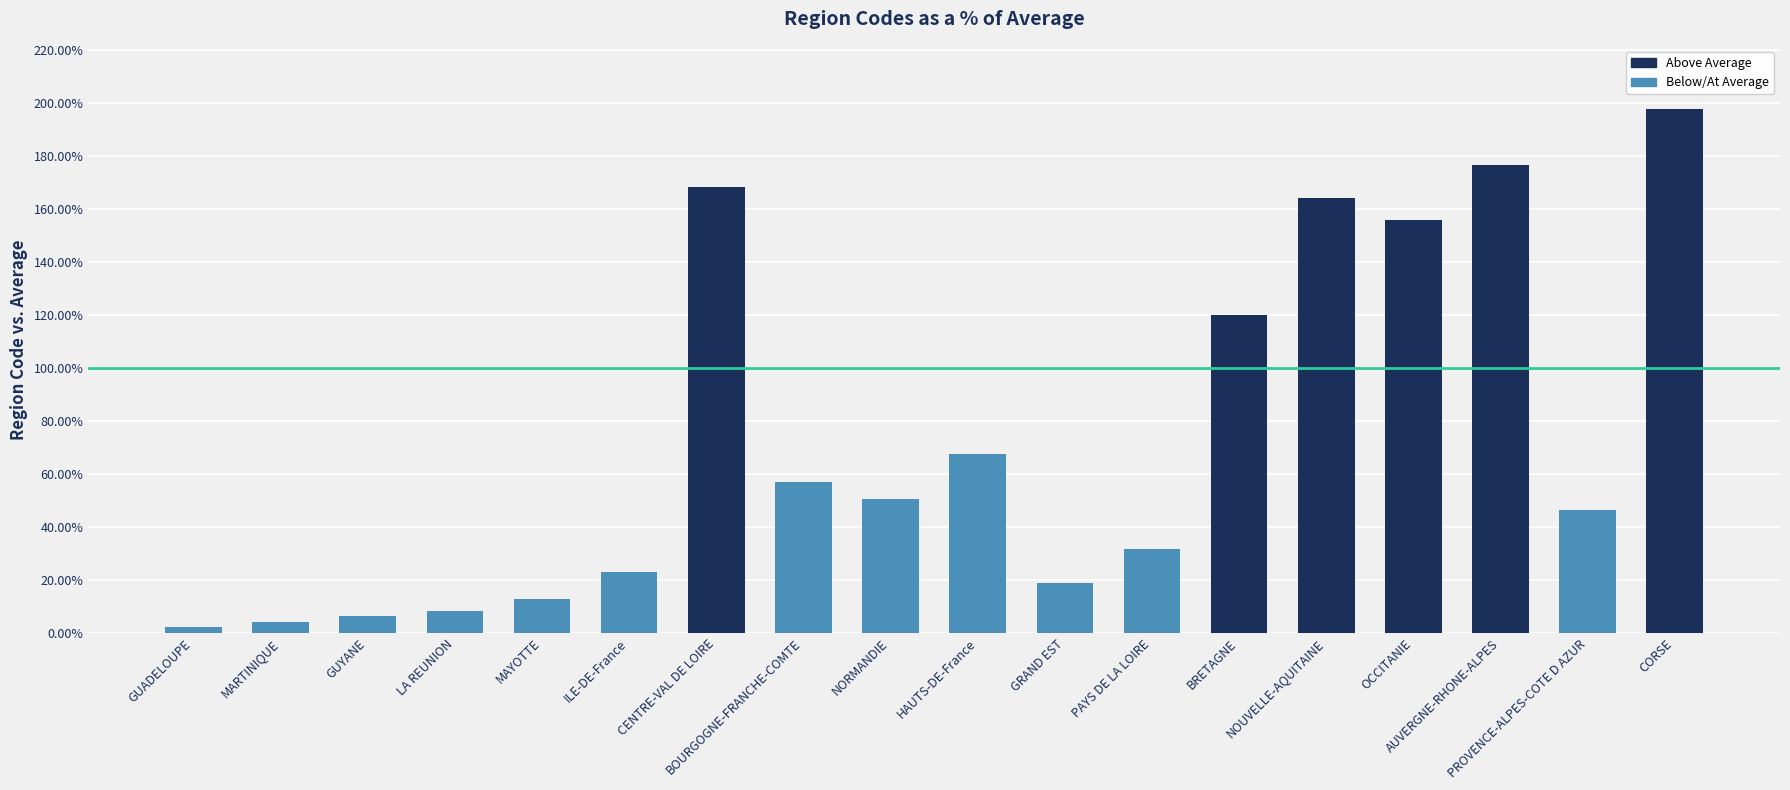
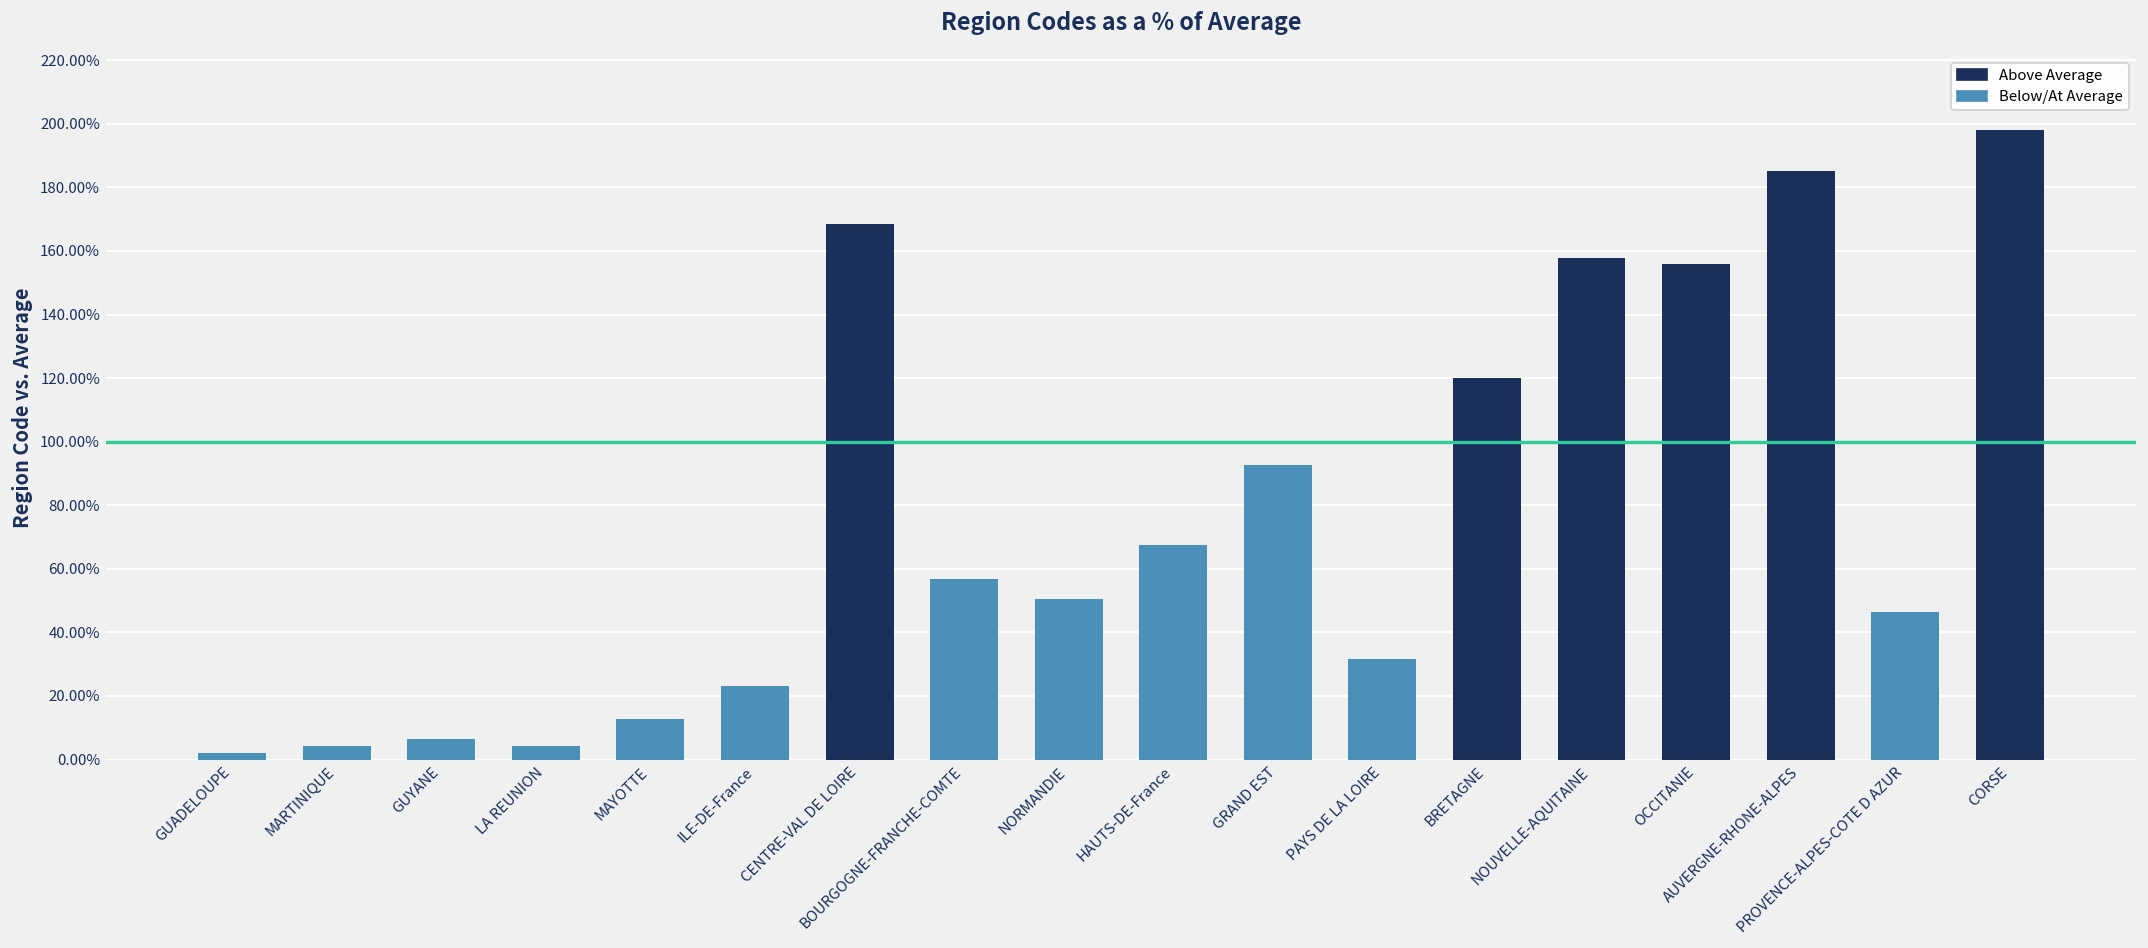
  {
    "GUADELOUPE": "2%",
    "MARTINIQUE": "4%",
    "GUYANE": "6%",
-   "LA REUNION": "8%",
+   "LA REUNION": "4%",
    "MAYOTTE": "13%",
    "ILE-DE-France": "23%",
    "CENTRE-VAL DE LOIRE": "168%",
    "BOURGOGNE-FRANCHE-COMTE": "57%",
    "NORMANDIE": "51%",
    "HAUTS-DE-France": "67%",
-   "GRAND EST": "19%",
+   "GRAND EST": "93%",
    "PAYS DE LA LOIRE": "32%",
    "BRETAGNE": "120%",
-   "NOUVELLE-AQUITAINE": "164%",
+   "NOUVELLE-AQUITAINE": "158%",
    "OCCITANIE": "156%",
-   "AUVERGNE-RHONE-ALPES": "177%",
+   "AUVERGNE-RHONE-ALPES": "185%",
    "PROVENCE-ALPES-COTE D AZUR": "46%",
    "CORSE": "198%"
  }
